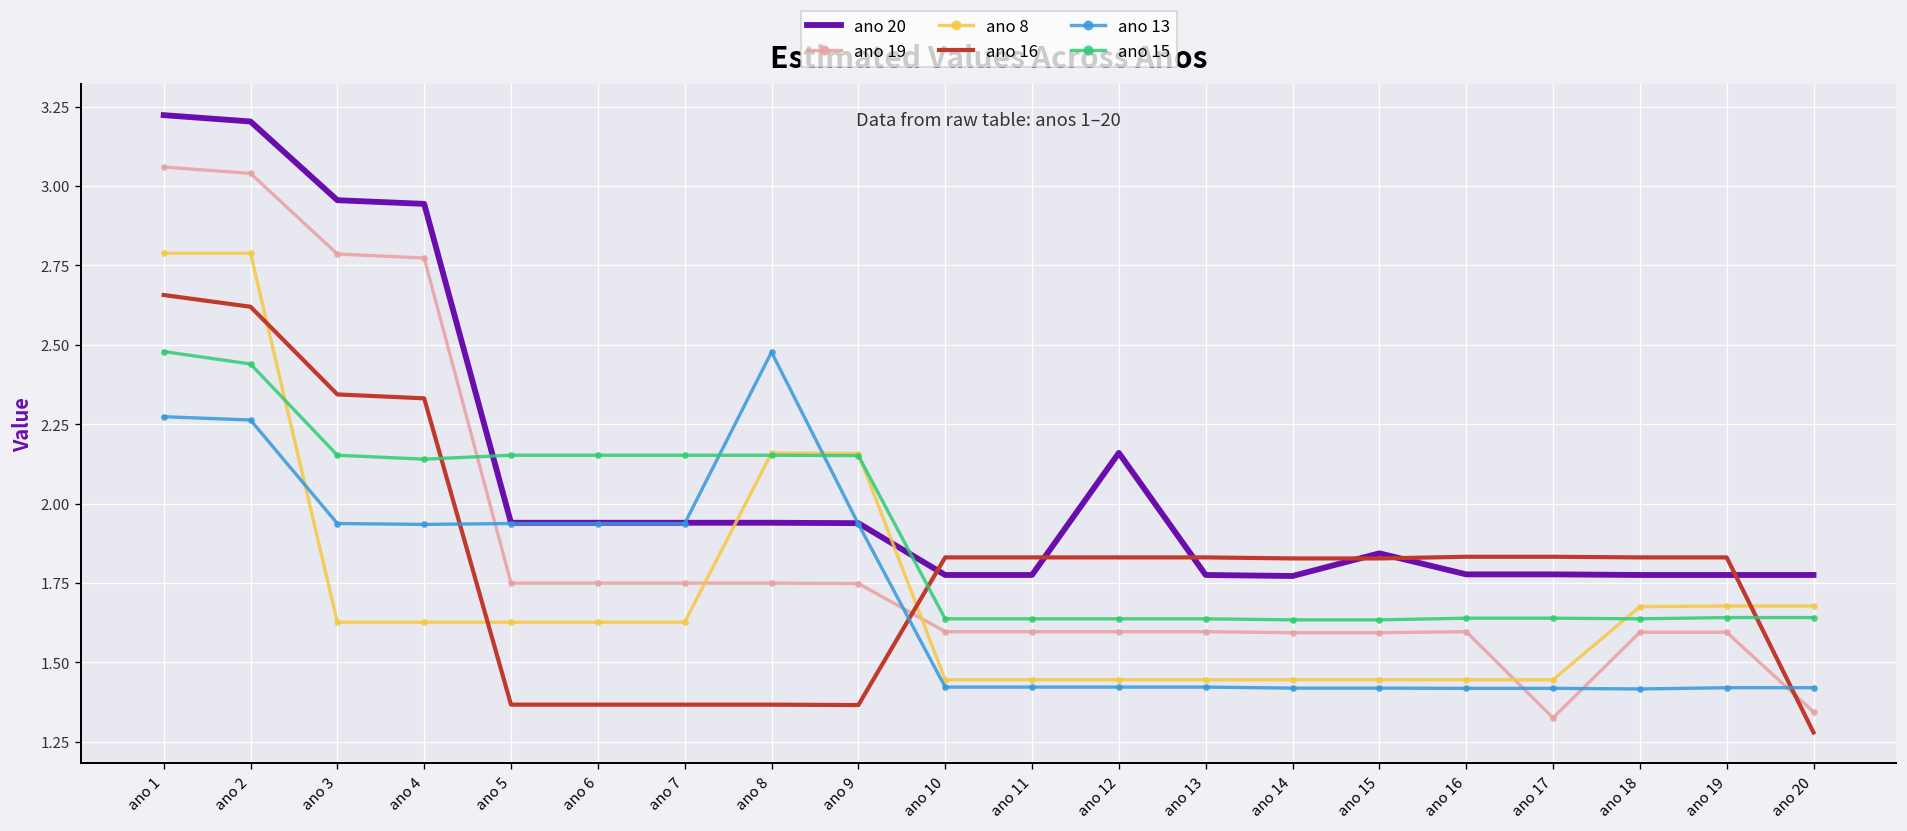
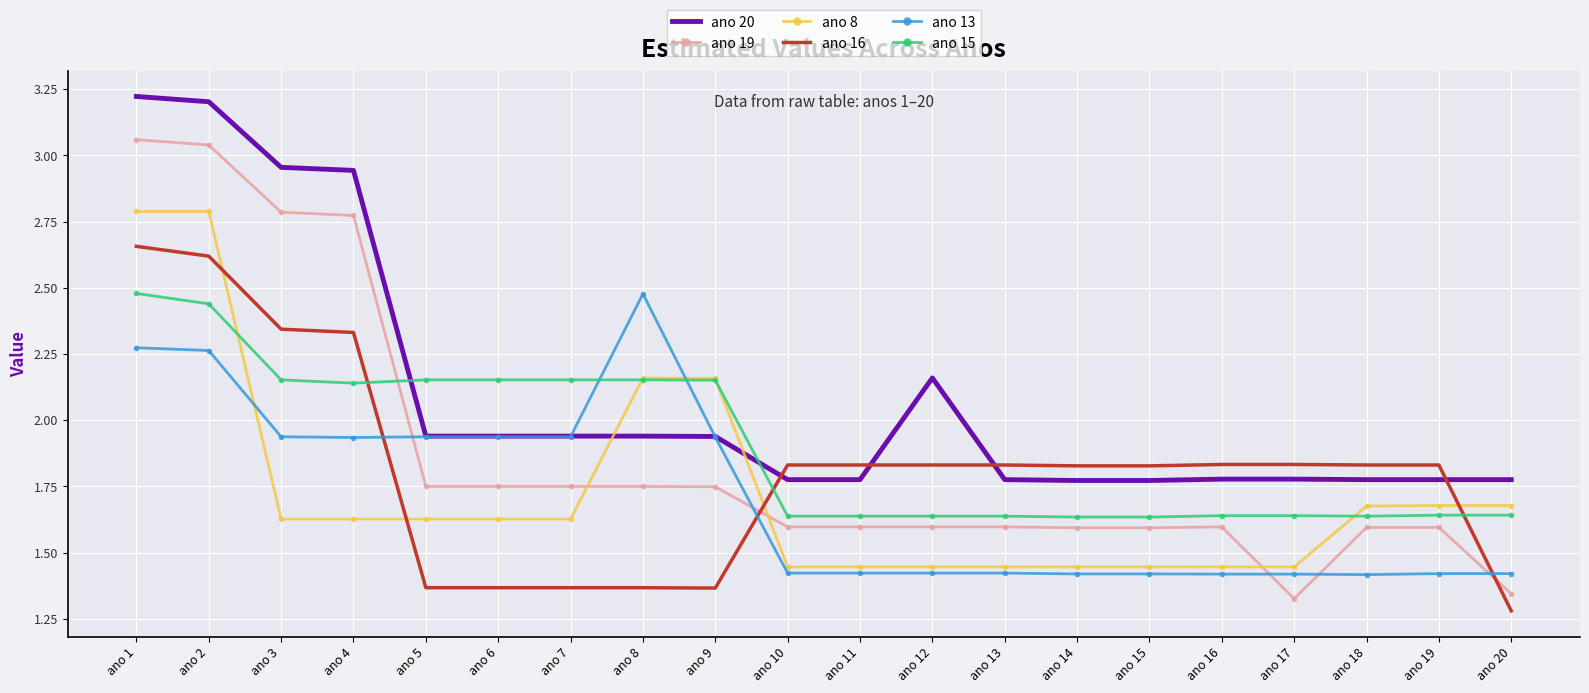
  {
    "ano 20": {
      "ano 1": 3.22,
      "ano 2": 3.20,
      "ano 3": 2.96,
      "ano 4": 2.94,
      "ano 8": 1.94,
      "ano 10": 1.78,
      "ano 11": 1.78,
      "ano 12": 2.16,
      "ano 13": 1.78,
      "ano 14": 1.77,
-     "ano 15": 1.84,
+     "ano 15": 1.77,
      "ano 16": 1.78,
      "ano 17": 1.78,
      "ano 18": 1.78,
      "ano 19": 1.78,
      "ano 20": 1.78
    },
    "ano 19": {
      "ano 1": 3.06,
      "ano 2": 3.04,
      "ano 3": 2.79,
      "ano 4": 2.77,
      "ano 5": 1.75,
      "ano 6": 1.75,
      "ano 7": 1.75,
      "ano 8": 1.75,
      "ano 9": 1.75,
      "ano 10": 1.60,
      "ano 11": 1.60,
      "ano 12": 1.60,
      "ano 13": 1.60,
      "ano 14": 1.59,
      "ano 15": 1.59,
      "ano 16": 1.60,
      "ano 17": 1.33,
      "ano 18": 1.60,
      "ano 19": 1.60,
      "ano 20": 1.34
    },
    "ano 8": {
      "ano 1": 2.79,
      "ano 2": 2.79,
      "ano 3": 1.63,
      "ano 4": 1.63,
      "ano 5": 1.63,
      "ano 6": 1.63,
      "ano 7": 1.63,
      "ano 10": 1.45,
      "ano 11": 1.45,
      "ano 12": 1.45,
      "ano 13": 1.45,
      "ano 14": 1.45,
      "ano 15": 1.45,
      "ano 16": 1.45,
      "ano 17": 1.45,
      "ano 18": 1.68,
      "ano 19": 1.68,
      "ano 20": 1.68
    },
    "ano 16": {
      "ano 1": 2.66,
      "ano 2": 2.62,
      "ano 3": 2.34,
      "ano 4": 2.33,
      "ano 5": 1.37,
      "ano 6": 1.37,
      "ano 7": 1.37,
      "ano 8": 1.37,
      "ano 9": 1.37,
      "ano 10": 1.83,
      "ano 11": 1.83,
      "ano 12": 1.83,
      "ano 13": 1.83,
      "ano 14": 1.83,
      "ano 15": 1.83,
      "ano 16": 1.83,
      "ano 17": 1.83,
      "ano 18": 1.83,
      "ano 19": 1.83,
      "ano 20": 1.28
    },
    "ano 13": {
      "ano 1": 2.27,
      "ano 2": 2.26,
      "ano 3": 1.94,
      "ano 4": 1.93,
      "ano 8": 2.48,
      "ano 10": 1.42,
      "ano 11": 1.42,
      "ano 12": 1.42,
      "ano 13": 1.42,
      "ano 14": 1.42,
      "ano 15": 1.42,
      "ano 16": 1.42,
      "ano 17": 1.42,
      "ano 18": 1.42,
      "ano 19": 1.42,
      "ano 20": 1.42
    },
    "ano 15": {
      "ano 1": 2.48,
      "ano 2": 2.44,
      "ano 3": 2.15,
      "ano 4": 2.14,
      "ano 5": 2.15,
      "ano 6": 2.15,
      "ano 7": 2.15,
      "ano 10": 1.64,
      "ano 11": 1.64,
      "ano 12": 1.64,
      "ano 13": 1.64,
      "ano 14": 1.63,
      "ano 15": 1.63,
      "ano 16": 1.64,
      "ano 17": 1.64,
      "ano 18": 1.64,
      "ano 19": 1.64,
      "ano 20": 1.64
    }
  }
